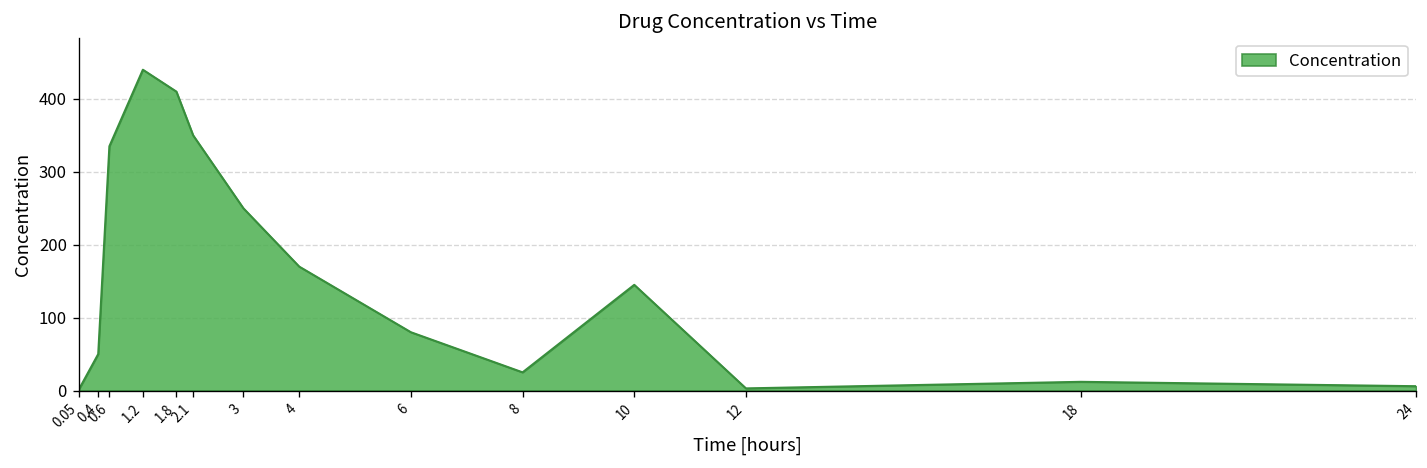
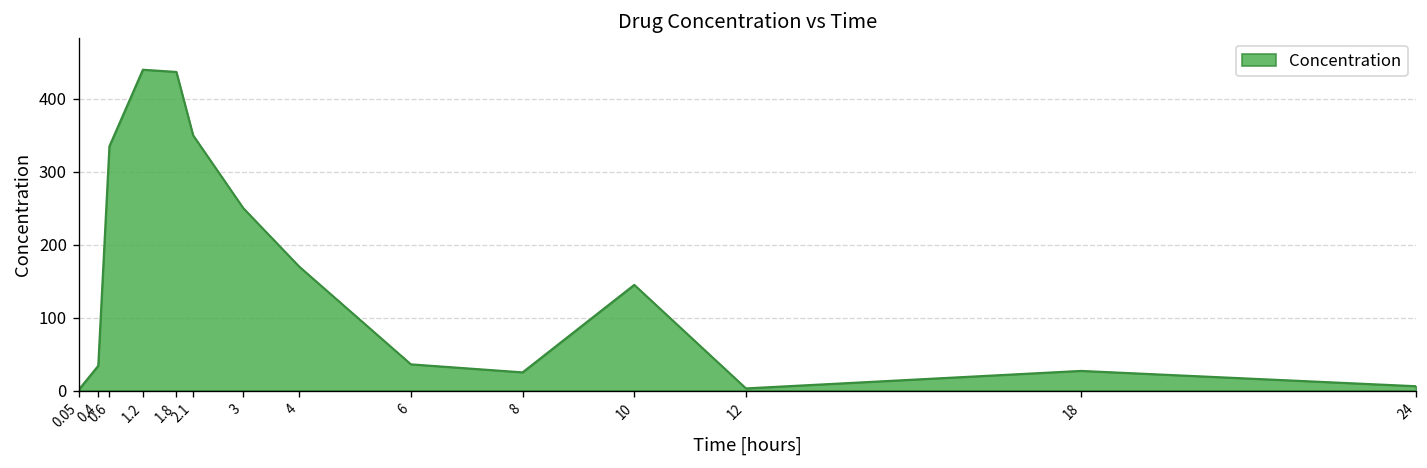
  {
    "0.05": 0,
-   "0.4": 50,
+   "0.4": 30,
    "0.6": 340,
    "1.2": 440,
-   "1.8": 410,
+   "1.8": 440,
    "2.1": 350,
    "3": 250,
    "4": 170,
-   "6": 80,
+   "6": 40,
    "8": 30,
    "10": 150,
    "12": 0,
-   "18": 10,
+   "18": 30,
    "24": 10
  }
